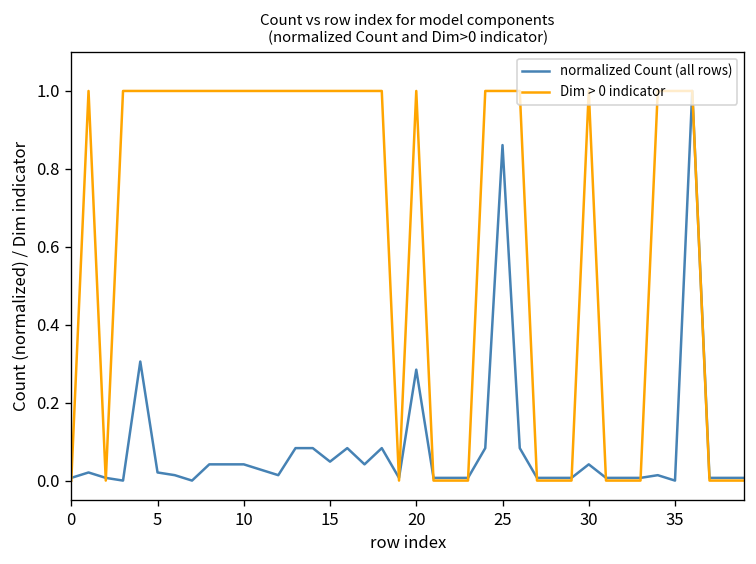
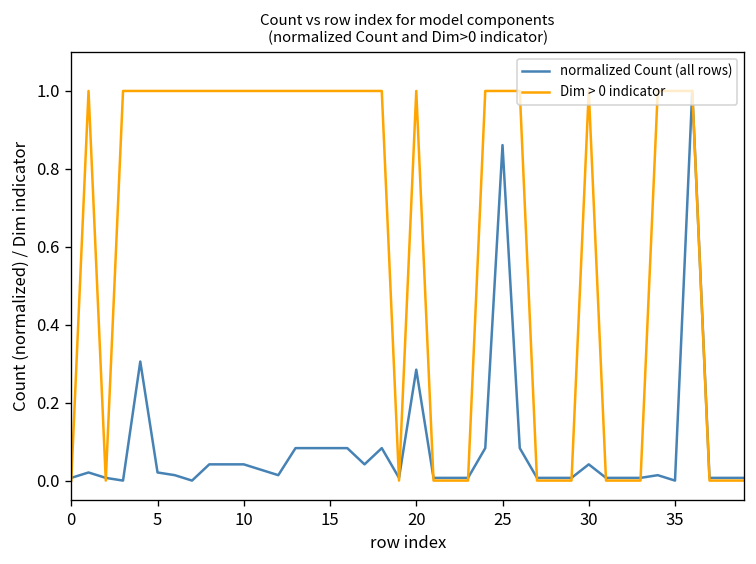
  {
    "normalized Count (all rows)": {
      "5": 0.02,
      "10": 0.04,
-     "15": 0.05,
+     "15": 0.08,
      "20": 0.28,
      "25": 0.86,
      "30": 0.04,
      "35": 0.00
    },
    "Dim > 0 indicator": {
      "5": 1.00,
      "10": 1.00,
      "15": 1.00,
      "20": 1.00,
      "25": 1.00
    }
  }
